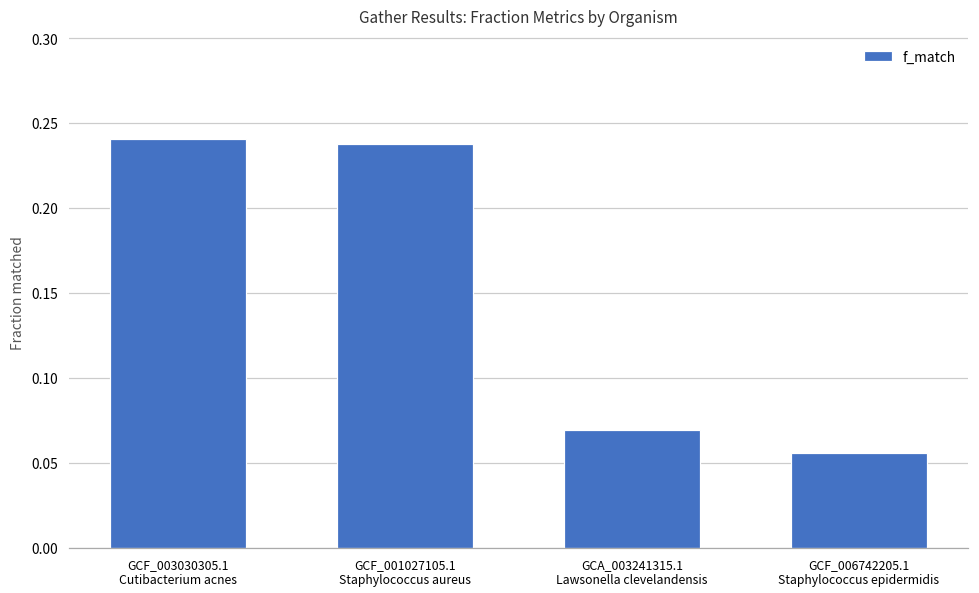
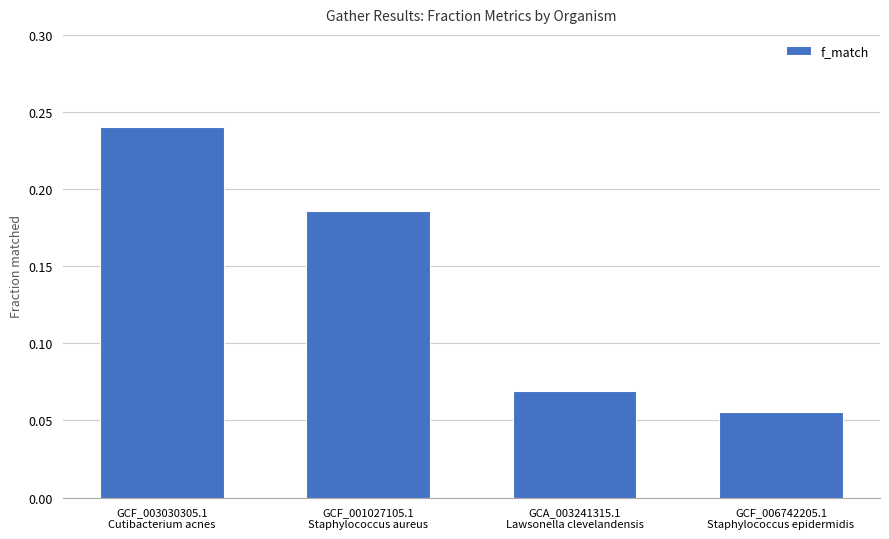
  {
    "GCF_003030305.1 Cutibacterium acnes": 0.240,
-   "GCF_001027105.1 Staphylococcus aureus": 0.238,
+   "GCF_001027105.1 Staphylococcus aureus": 0.186,
    "GCA_003241315.1 Lawsonella clevelandensis": 0.069,
    "GCF_006742205.1 Staphylococcus epidermidis": 0.055
  }
